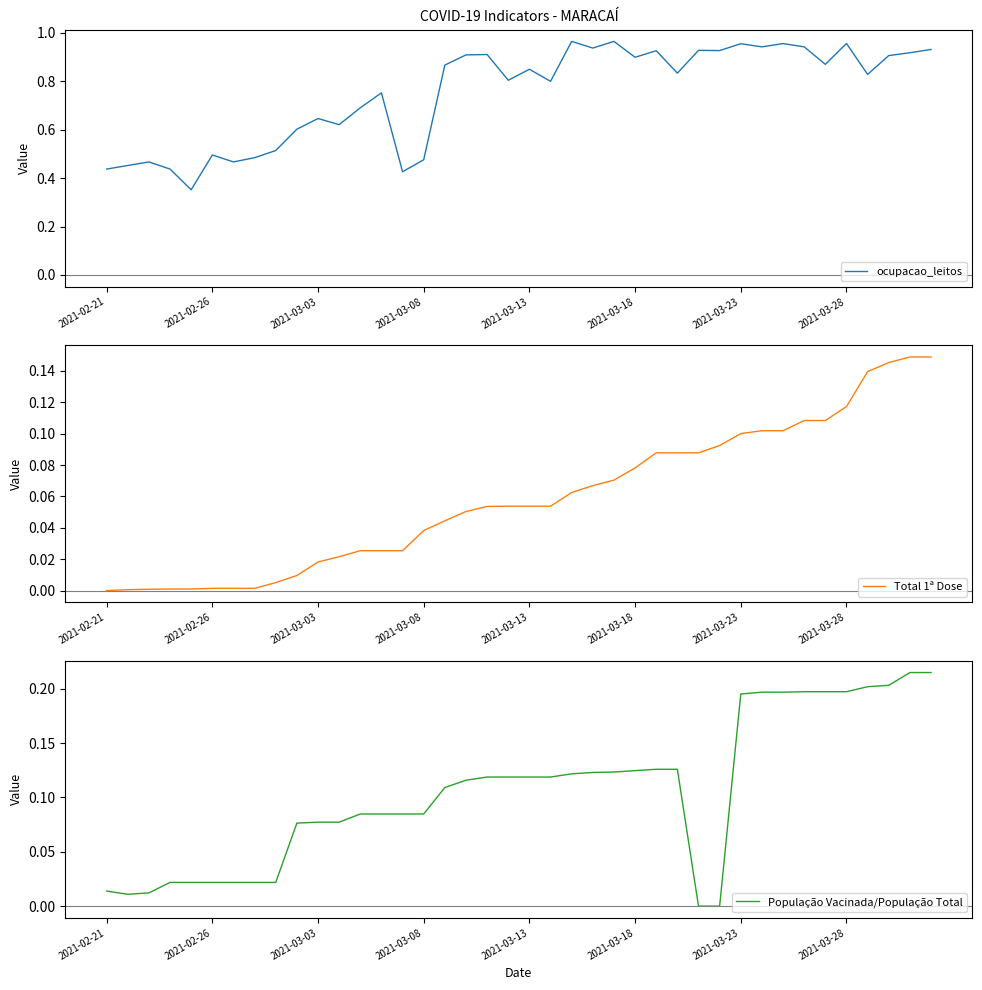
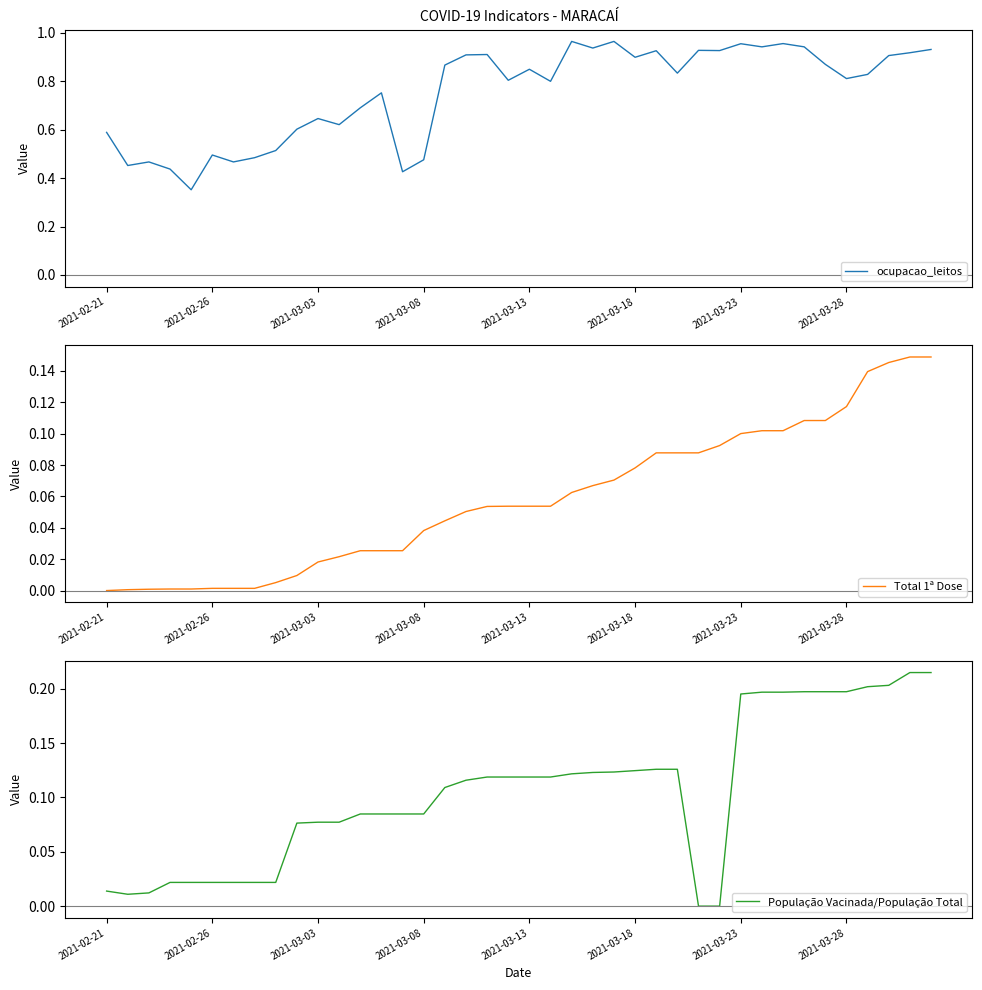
  {
    "COVID-19 Indicators - MARACAÍ": {
-     "2021-02-21": 0.44,
+     "2021-02-21": 0.59,
      "2021-02-26": 0.50,
      "2021-03-03": 0.65,
      "2021-03-08": 0.48,
      "2021-03-13": 0.85,
      "2021-03-18": 0.90,
      "2021-03-23": 0.95,
-     "2021-03-28": 0.96
+     "2021-03-28": 0.81
    }
  }
